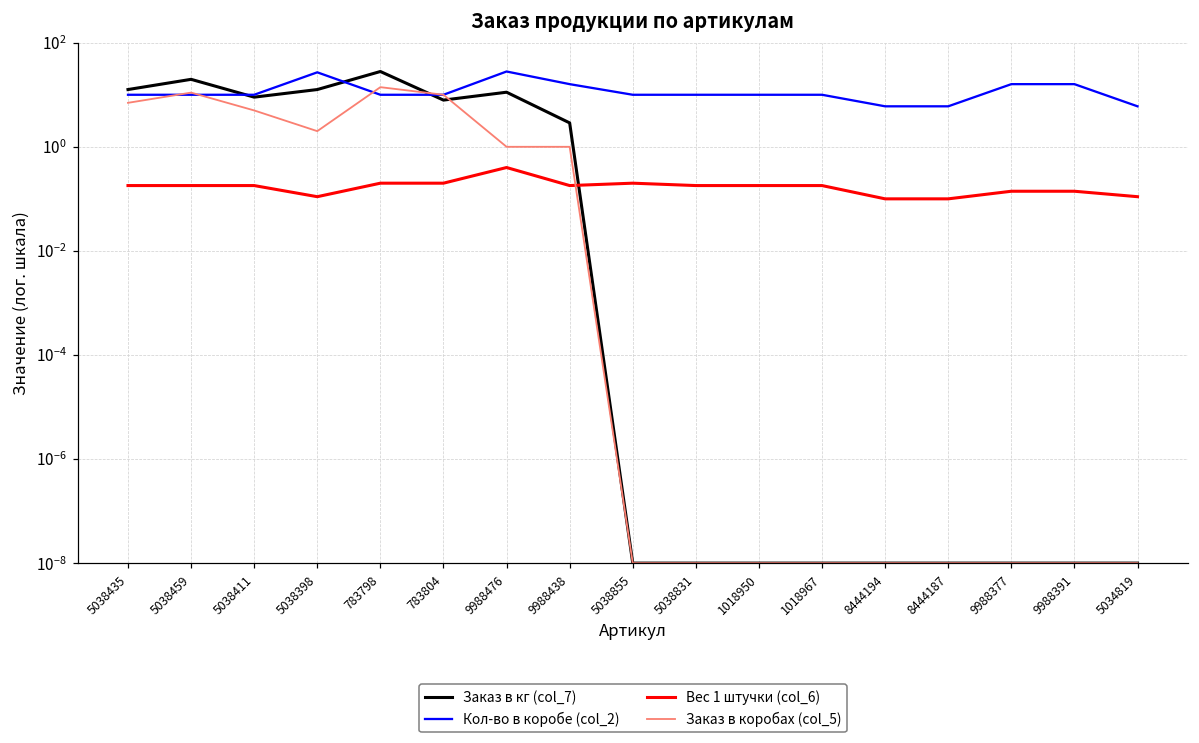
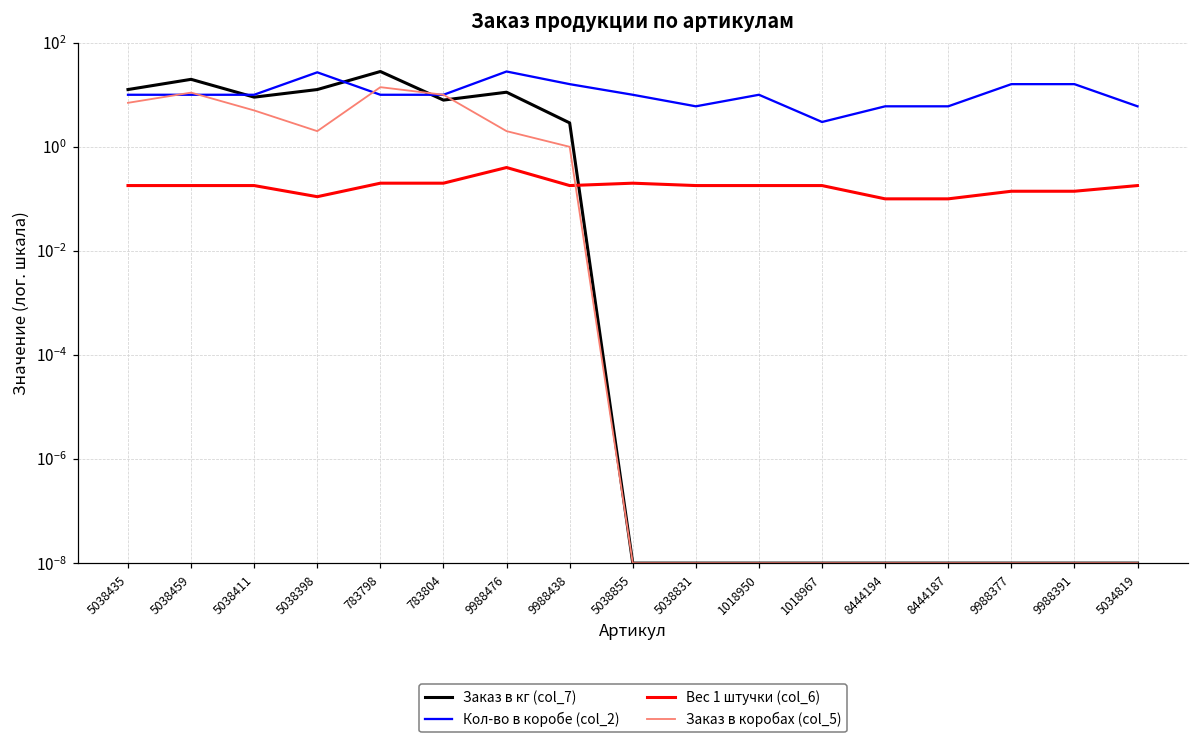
  {
    "Заказ в кг (col_7)": {
      "5038435": 13,
      "5038459": 20,
      "5038398": 13,
      "783798": 30,
      "783804": 8,
      "9988476": 11,
      "9988438": 3
    },
    "Кол-во в коробе (col_2)": {
      "5038435": 10,
      "5038398": 30,
      "783798": 10,
      "9988476": 30,
      "9988438": 16,
      "5038855": 10,
-     "5038831": 10,
+     "5038831": 6,
      "1018950": 10,
-     "1018967": 10,
+     "1018967": 3,
      "8444194": 6,
      "8444187": 6,
      "9988377": 16,
      "9988391": 16,
      "5034819": 6
    },
    "Вес 1 штучки (col_6)": {
      "5038435": 0.18,
      "5038459": 0.18,
      "5038411": 0.18,
      "5038398": 0.11,
      "783798": 0.20,
      "783804": 0.20,
      "9988476": 0.4,
      "9988438": 0.18,
      "5038855": 0.20,
      "5038831": 0.18,
      "1018950": 0.18,
      "1018967": 0.18,
      "8444194": 0.10,
      "8444187": 0.10,
      "9988377": 0.14,
      "9988391": 0.14,
-     "5034819": 0.11
+     "5034819": 0.18
    },
    "Заказ в коробах (col_5)": {
      "5038435": 7,
      "5038411": 5,
      "5038398": 2.0,
      "783798": 14,
-     "9988476": 1.0,
+     "9988476": 2.0,
      "9988438": 1.0
    }
  }
